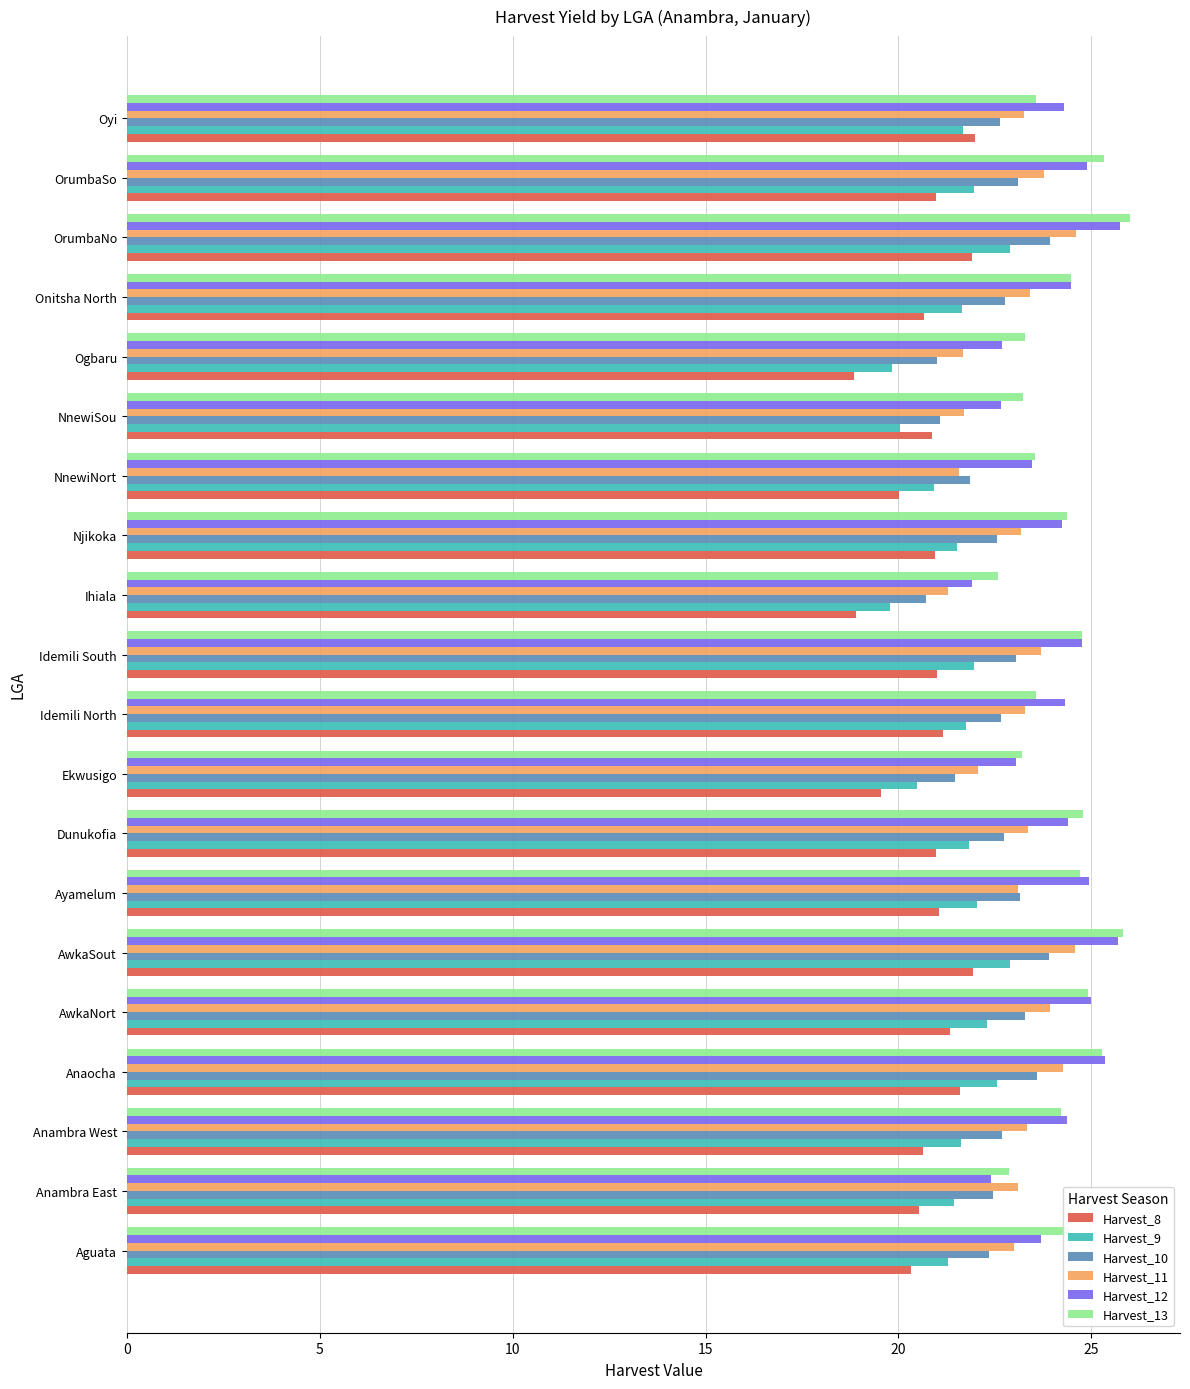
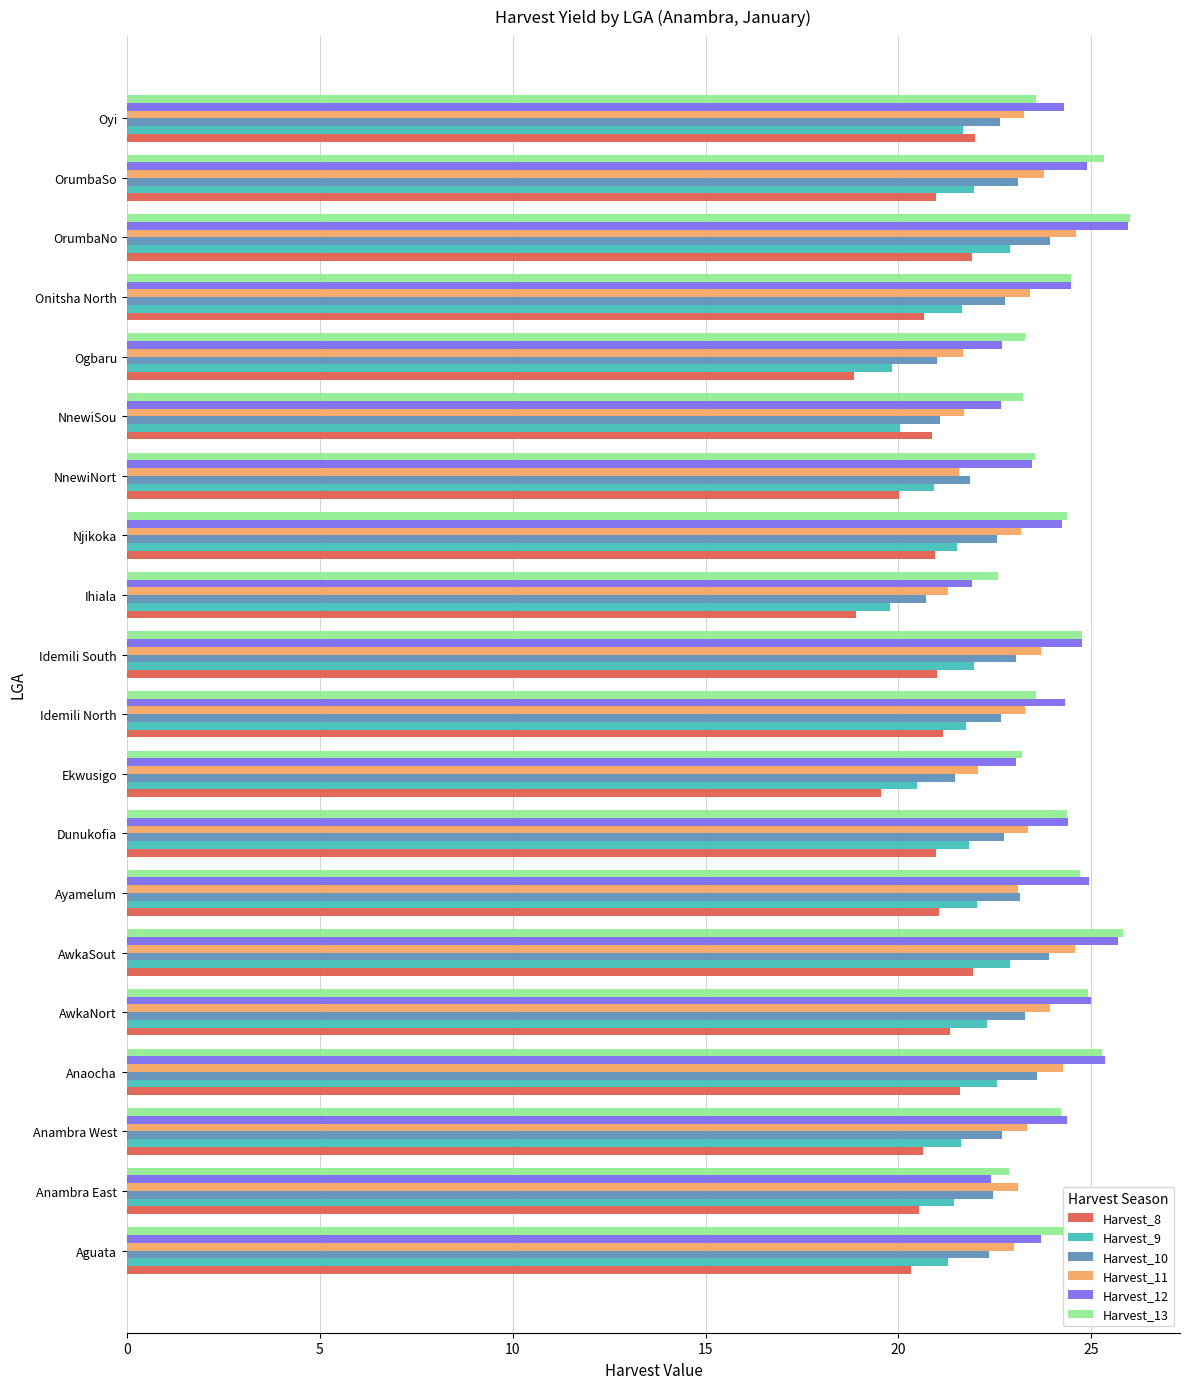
  {
    "Harvest_8": {
      "Oyi": 22.0,
      "OrumbaSo": 21.0,
      "OrumbaNo": 21.9,
      "Onitsha North": 20.7,
      "Ogbaru": 18.9,
      "NnewiSou": 20.9,
      "NnewiNort": 20.0,
      "Njikoka": 20.9,
      "Ihiala": 18.9,
      "Idemili South": 21.0,
      "Idemili North": 21.2,
      "Ekwusigo": 19.6,
      "Dunukofia": 21.0,
      "Ayamelum": 21.1,
      "AwkaSout": 21.9,
      "AwkaNort": 21.3,
      "Anaocha": 21.6,
      "Anambra West": 20.6,
      "Anambra East": 20.5,
      "Aguata": 20.3
    },
    "Harvest_11": {
      "Oyi": 23.3,
      "OrumbaSo": 23.8,
      "OrumbaNo": 24.6,
      "Onitsha North": 23.4,
      "Ogbaru": 21.7,
      "NnewiSou": 21.7,
      "NnewiNort": 21.6,
      "Njikoka": 23.2,
      "Ihiala": 21.3,
      "Idemili South": 23.7,
      "Idemili North": 23.3,
      "Ekwusigo": 22.1,
      "Dunukofia": 23.3,
      "Ayamelum": 23.1,
      "AwkaSout": 24.6,
      "AwkaNort": 23.9,
      "Anaocha": 24.3,
      "Anambra West": 23.3,
      "Anambra East": 23.1,
      "Aguata": 23.0
    },
    "Harvest_12": {
      "Oyi": 24.3,
      "OrumbaSo": 24.9,
-     "OrumbaNo": 25.7,
+     "OrumbaNo": 25.9,
      "Onitsha North": 24.5,
      "Ogbaru": 22.7,
      "NnewiSou": 22.7,
      "NnewiNort": 23.4,
      "Njikoka": 24.2,
      "Ihiala": 21.9,
      "Idemili South": 24.8,
      "Idemili North": 24.3,
      "Ekwusigo": 23.1,
      "Dunukofia": 24.4,
      "Ayamelum": 24.9,
      "AwkaSout": 25.7,
      "AwkaNort": 25.0,
      "Anaocha": 25.3,
      "Anambra West": 24.4,
      "Anambra East": 22.4,
      "Aguata": 23.7
    },
    "Harvest_13": {
      "Oyi": 23.6,
      "OrumbaSo": 25.3,
      "OrumbaNo": 26.0,
      "Onitsha North": 24.5,
      "Ogbaru": 23.3,
      "NnewiSou": 23.2,
      "NnewiNort": 23.5,
      "Njikoka": 24.4,
      "Ihiala": 22.6,
      "Idemili South": 24.8,
      "Idemili North": 23.6,
      "Ekwusigo": 23.2,
-     "Dunukofia": 24.8,
+     "Dunukofia": 24.4,
      "Ayamelum": 24.7,
      "AwkaSout": 25.8,
      "AwkaNort": 24.9,
      "Anaocha": 25.3,
      "Anambra West": 24.2,
      "Anambra East": 22.9
    }
  }
